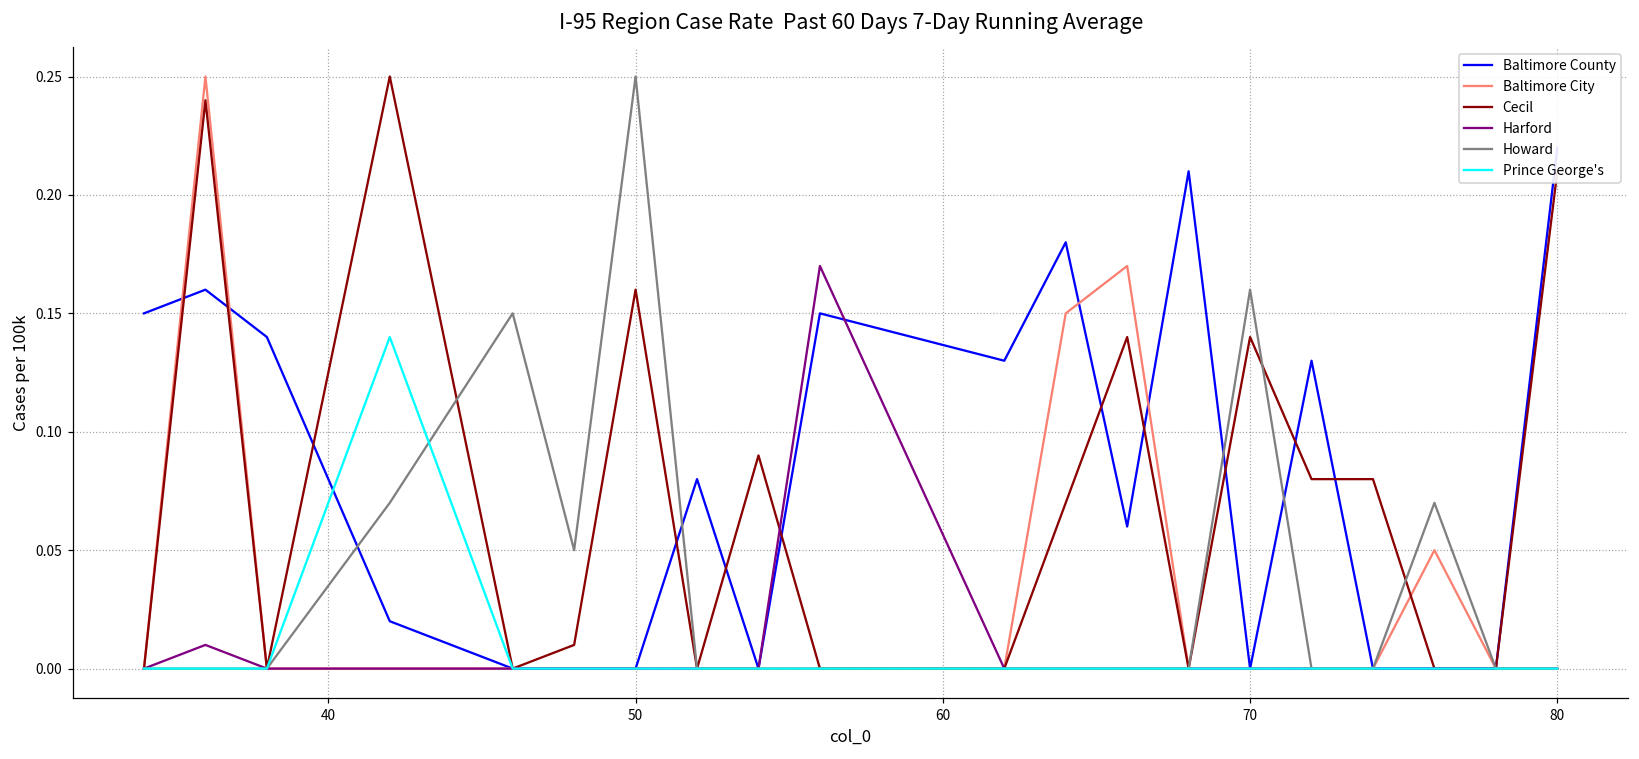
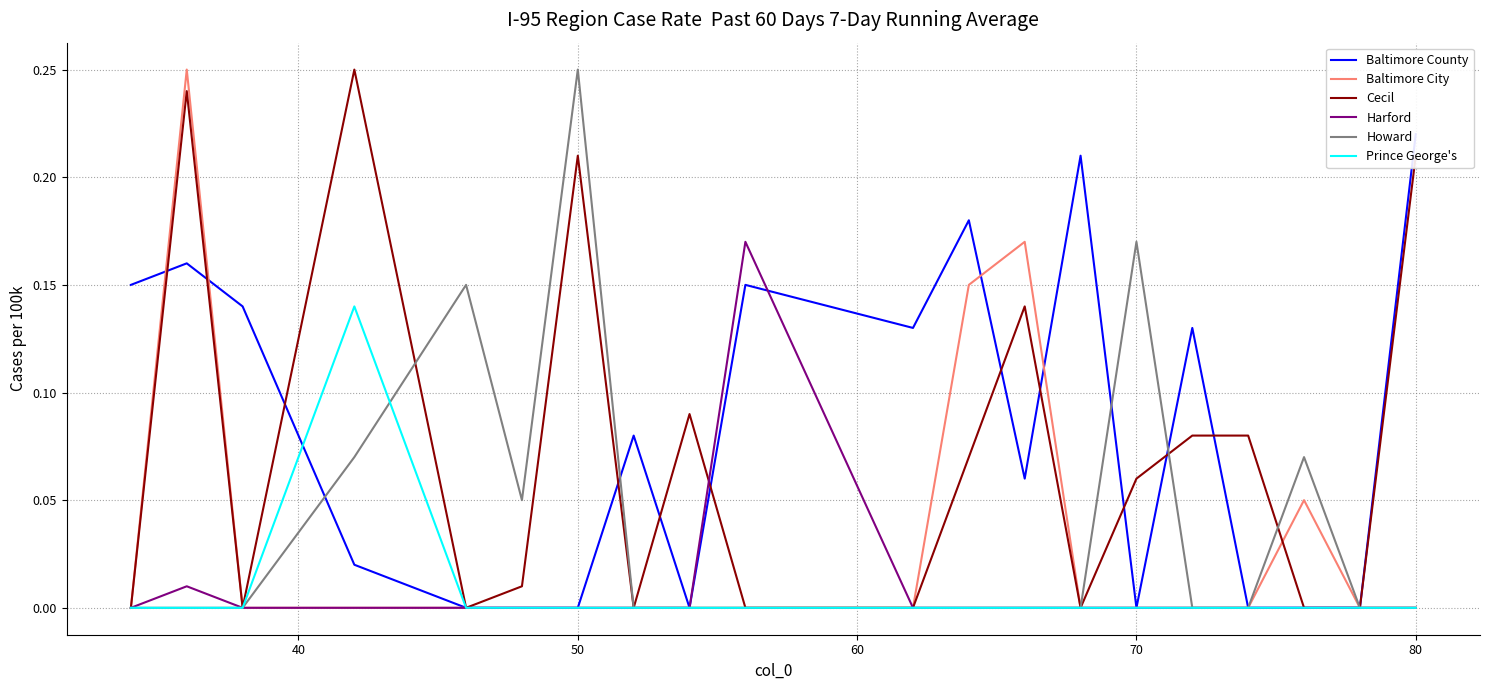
  {
    "Cecil": {
-     "50": 0.16,
-     "70": 0.14
+     "50": 0.21,
+     "70": 0.06
    },
    "Howard": {
      "50": 0.25,
-     "70": 0.16
+     "70": 0.17
    }
  }
